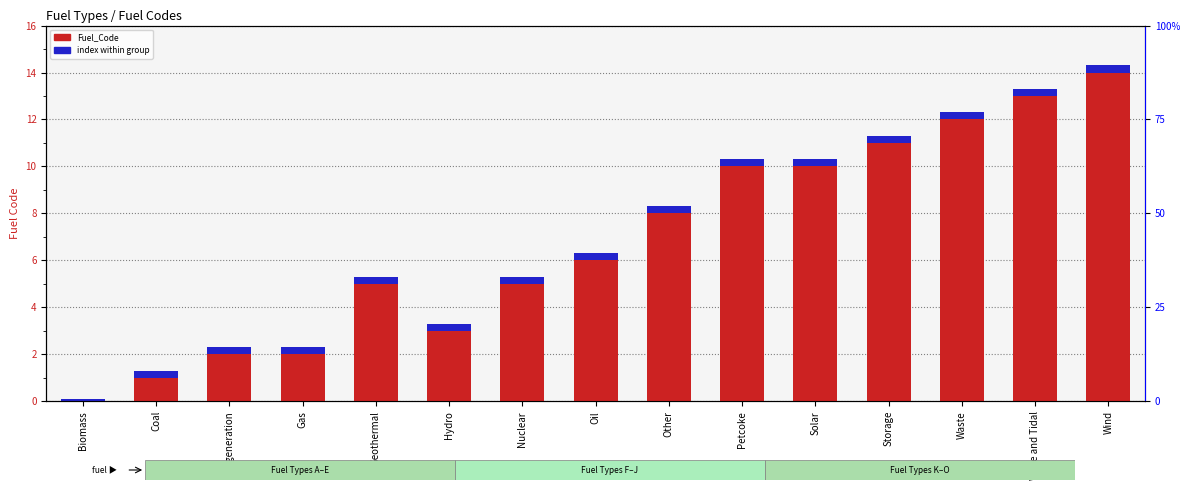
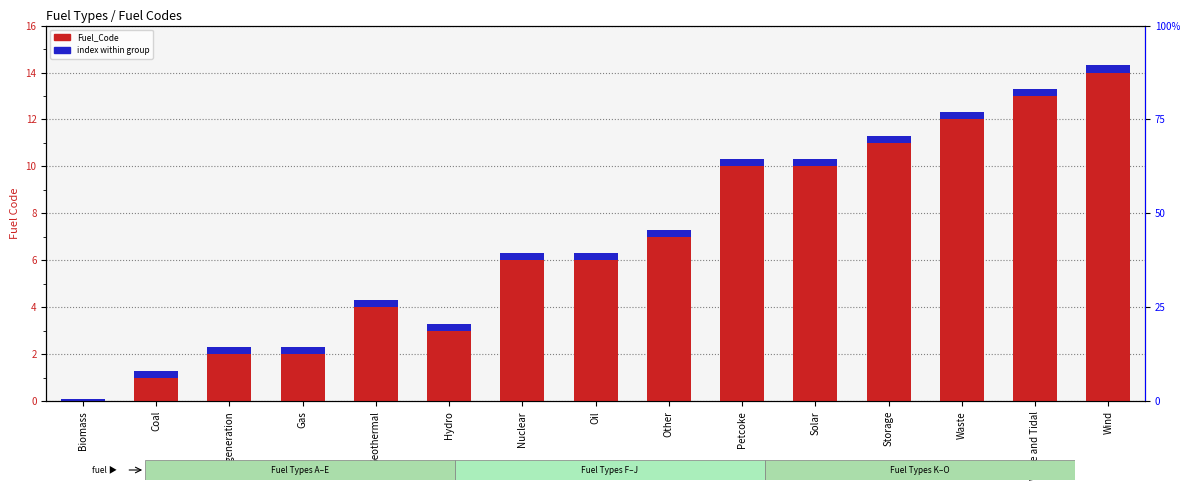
  {
    "Fuel_Code": {
      "Biomass": 0,
      "Coal": 1,
      "Cogeneration": 2,
      "Gas": 2,
-     "Geothermal": 5,
+     "Geothermal": 4,
      "Hydro": 3,
-     "Nuclear": 5,
+     "Nuclear": 6,
      "Oil": 6,
-     "Other": 8,
+     "Other": 7,
      "Petcoke": 10,
      "Solar": 10,
      "Storage": 11,
      "Waste": 12,
      "Wind": 14
    },
    "index within group": {
      "Coal": 0.3,
      "Cogeneration": 0.3,
      "Gas": 0.3,
      "Geothermal": 0.3,
      "Hydro": 0.3,
      "Nuclear": 0.3,
      "Oil": 0.3,
      "Other": 0.3,
      "Petcoke": 0.3,
      "Solar": 0.3,
      "Storage": 0.3,
      "Waste": 0.3,
      "Wind": 0.3
    }
  }
